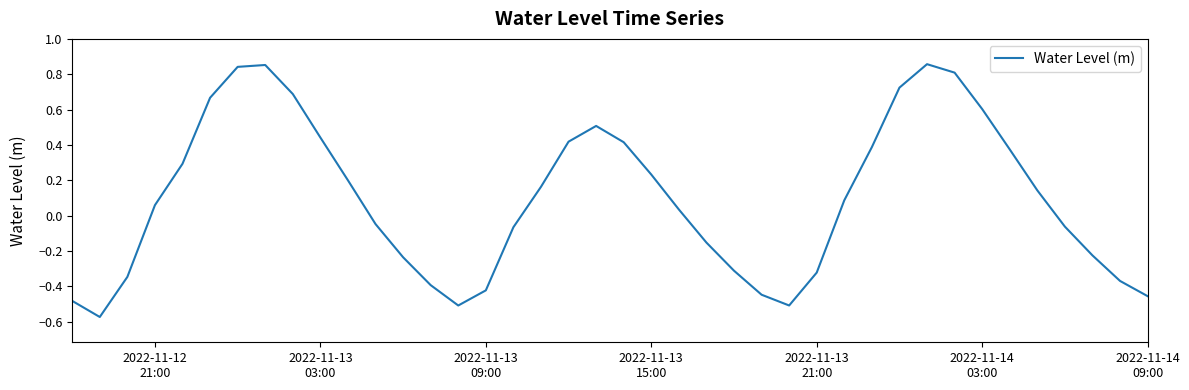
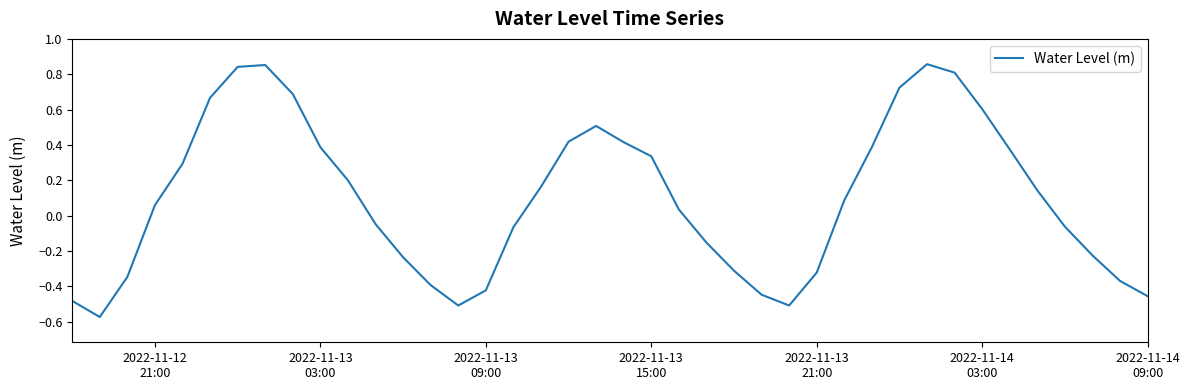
  {
    "2022-11-12 21:00": 0.06,
-   "2022-11-13 03:00": 0.44,
+   "2022-11-13 03:00": 0.39,
    "2022-11-13 09:00": -0.42,
-   "2022-11-13 15:00": 0.23,
+   "2022-11-13 15:00": 0.34,
    "2022-11-13 21:00": -0.32,
    "2022-11-14 03:00": 0.60,
    "2022-11-14 09:00": -0.46
  }
